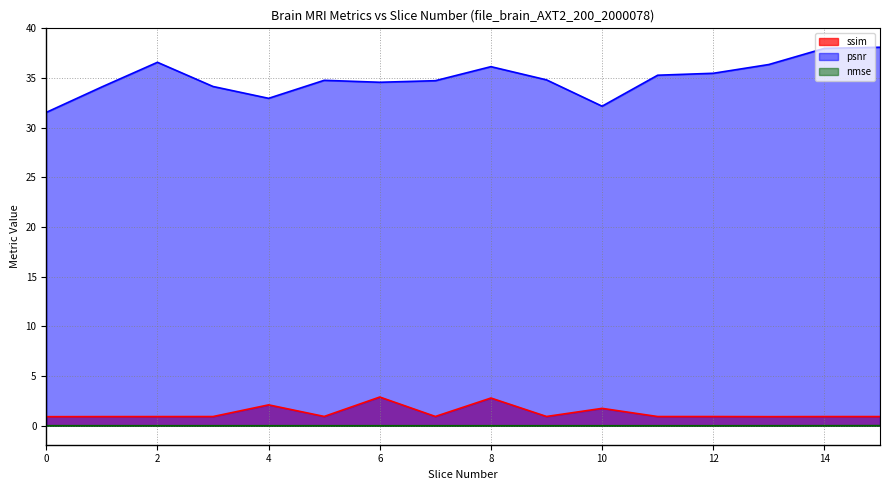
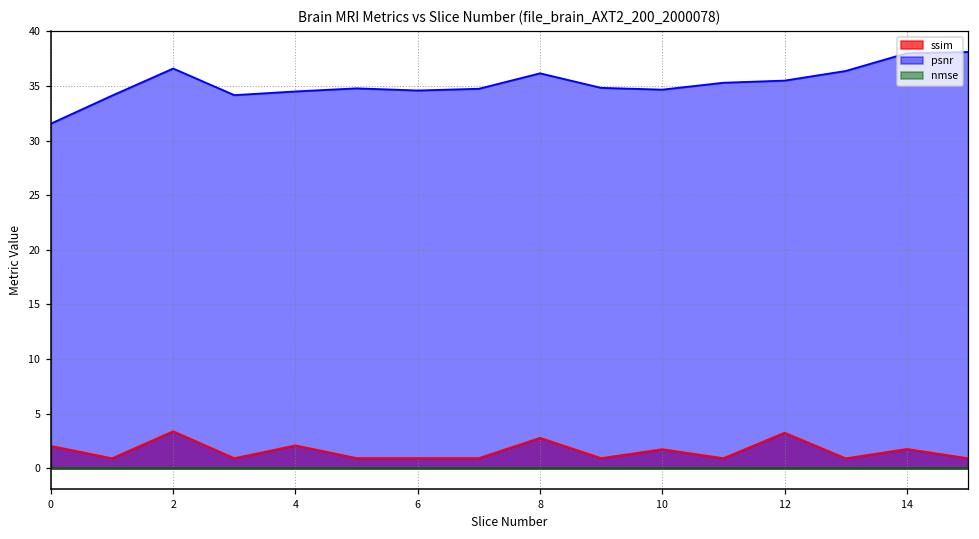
  {
    "ssim": {
-     "0": 1,
-     "2": 1,
+     "0": 2,
+     "2": 3,
      "4": 2,
-     "6": 3,
+     "6": 1,
      "8": 3,
      "10": 2,
-     "12": 1,
-     "14": 1
+     "12": 3,
+     "14": 2
    },
    "psnr": {
      "0": 32,
      "2": 37,
-     "4": 33,
+     "4": 34,
      "6": 35,
      "8": 36,
-     "10": 32,
+     "10": 35,
      "12": 35
    },
    "nmse": {
      "0": 0,
      "2": 0,
      "4": 0,
      "6": 0,
      "8": 0,
      "10": 0,
      "12": 0,
      "14": 0
    }
  }
